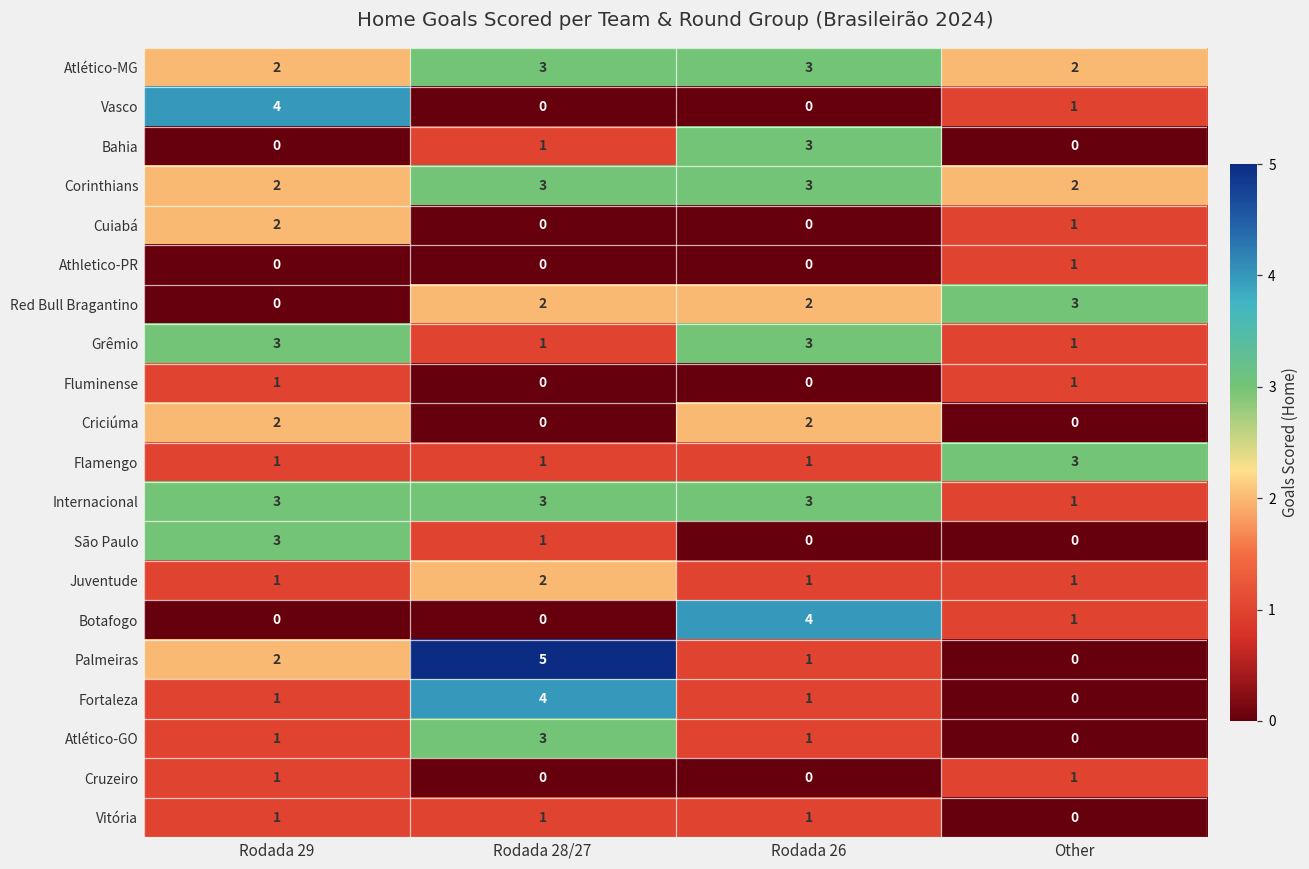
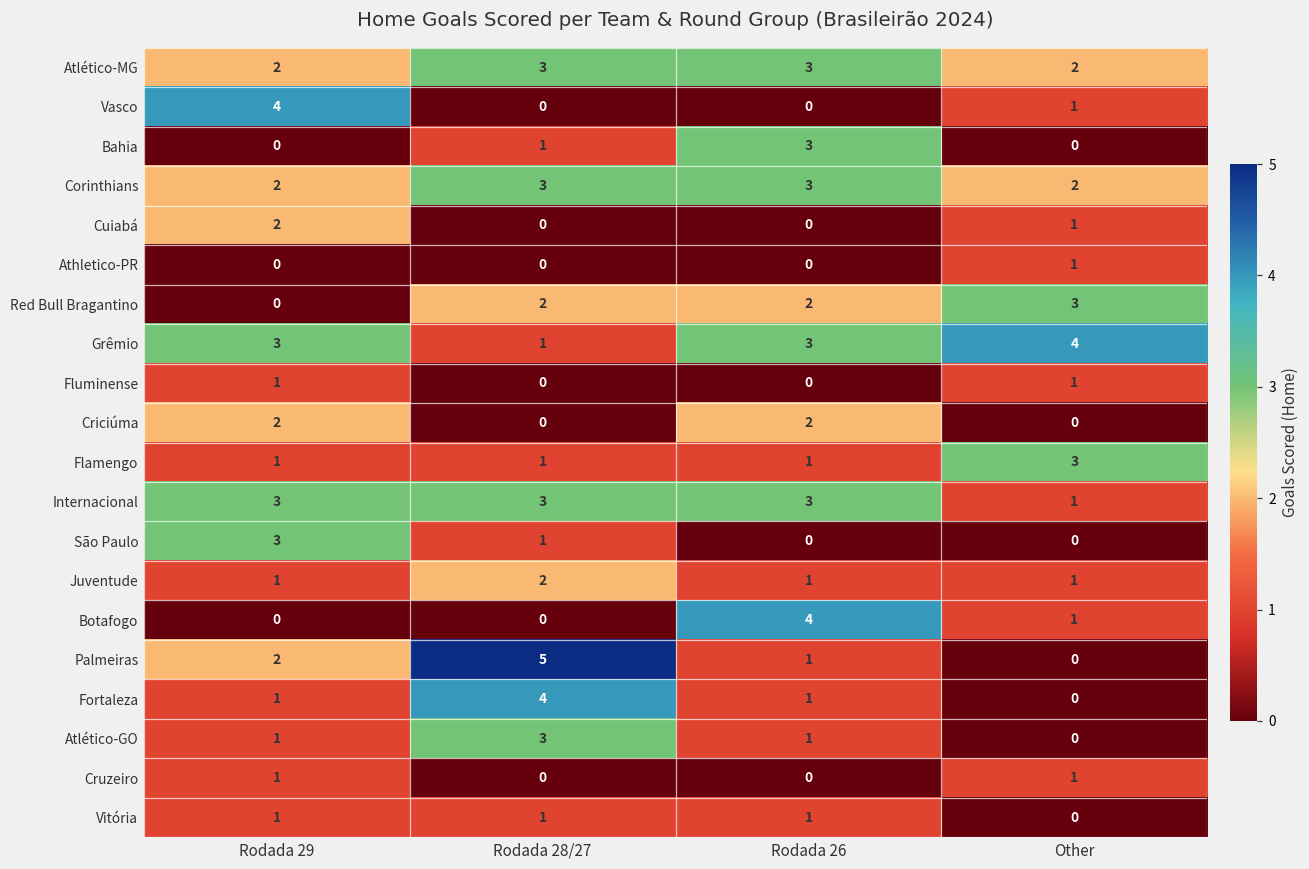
  {
    "Atlético-MG": {
      "Rodada 29": 2,
      "Rodada 28/27": 3,
      "Rodada 26": 3,
      "Other": 2
    },
    "Vasco": {
      "Rodada 29": 4,
      "Rodada 28/27": 0,
      "Rodada 26": 0,
      "Other": 1
    },
    "Bahia": {
      "Rodada 29": 0,
      "Rodada 28/27": 1,
      "Rodada 26": 3,
      "Other": 0
    },
    "Corinthians": {
      "Rodada 29": 2,
      "Rodada 28/27": 3,
      "Rodada 26": 3,
      "Other": 2
    },
    "Cuiabá": {
      "Rodada 29": 2,
      "Rodada 28/27": 0,
      "Rodada 26": 0,
      "Other": 1
    },
    "Athletico-PR": {
      "Rodada 29": 0,
      "Rodada 28/27": 0,
      "Rodada 26": 0,
      "Other": 1
    },
    "Red Bull Bragantino": {
      "Rodada 29": 0,
      "Rodada 28/27": 2,
      "Rodada 26": 2,
      "Other": 3
    },
    "Grêmio": {
      "Rodada 29": 3,
      "Rodada 28/27": 1,
      "Rodada 26": 3,
-     "Other": 1
+     "Other": 4
    },
    "Fluminense": {
      "Rodada 29": 1,
      "Rodada 28/27": 0,
      "Rodada 26": 0,
      "Other": 1
    },
    "Criciúma": {
      "Rodada 29": 2,
      "Rodada 28/27": 0,
      "Rodada 26": 2,
      "Other": 0
    },
    "Flamengo": {
      "Rodada 29": 1,
      "Rodada 28/27": 1,
      "Rodada 26": 1,
      "Other": 3
    },
    "Internacional": {
      "Rodada 29": 3,
      "Rodada 28/27": 3,
      "Rodada 26": 3,
      "Other": 1
    },
    "São Paulo": {
      "Rodada 29": 3,
      "Rodada 28/27": 1,
      "Rodada 26": 0,
      "Other": 0
    },
    "Juventude": {
      "Rodada 29": 1,
      "Rodada 28/27": 2,
      "Rodada 26": 1,
      "Other": 1
    },
    "Botafogo": {
      "Rodada 29": 0,
      "Rodada 28/27": 0,
      "Rodada 26": 4,
      "Other": 1
    },
    "Palmeiras": {
      "Rodada 29": 2,
      "Rodada 28/27": 5,
      "Rodada 26": 1,
      "Other": 0
    },
    "Fortaleza": {
      "Rodada 29": 1,
      "Rodada 28/27": 4,
      "Rodada 26": 1,
      "Other": 0
    },
    "Atlético-GO": {
      "Rodada 29": 1,
      "Rodada 28/27": 3,
      "Rodada 26": 1,
      "Other": 0
    },
    "Cruzeiro": {
      "Rodada 29": 1,
      "Rodada 28/27": 0,
      "Rodada 26": 0,
      "Other": 1
    },
    "Vitória": {
      "Rodada 29": 1,
      "Rodada 28/27": 1,
      "Rodada 26": 1,
      "Other": 0
    }
  }
